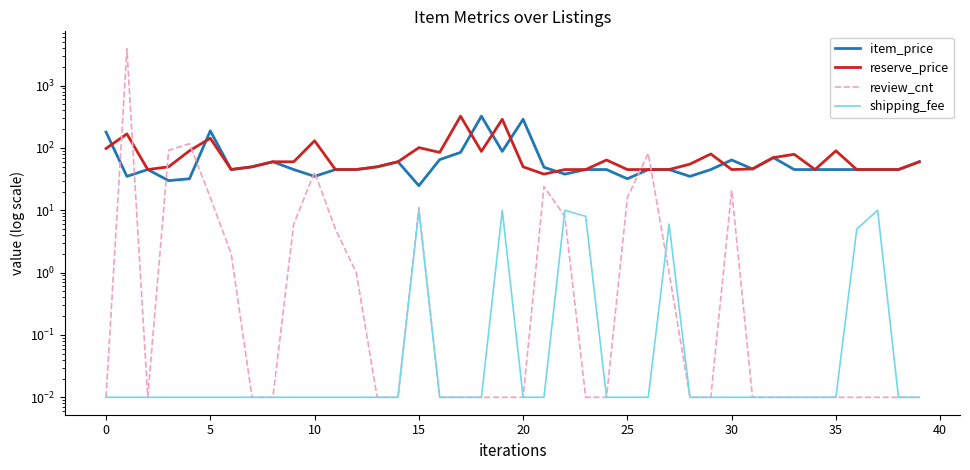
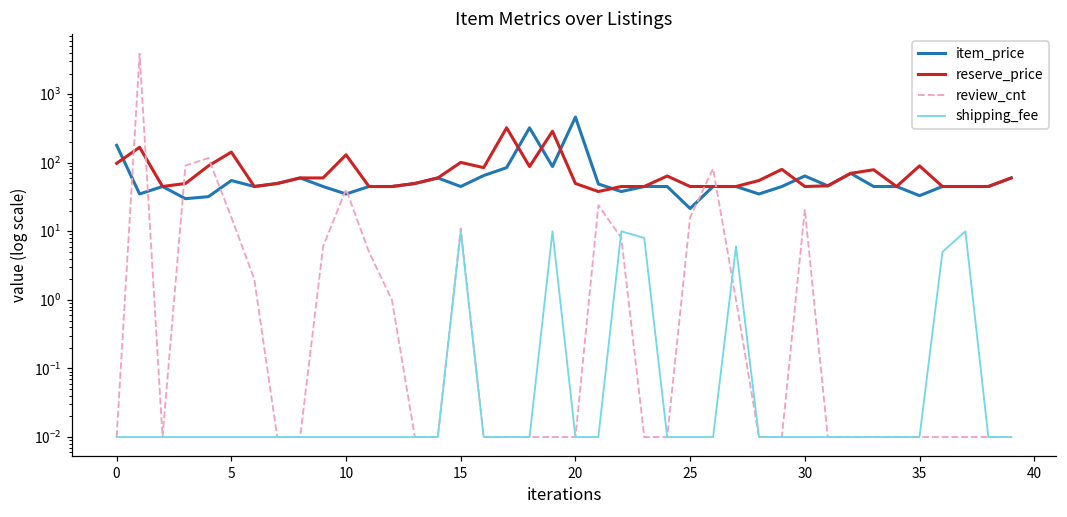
  {
    "item_price": {
      "0": 180,
-     "5": 190,
+     "5": 60,
      "10": 40,
-     "15": 25,
-     "20": 300,
-     "25": 30,
+     "15": 50,
+     "20": 500,
+     "25": 22,
      "30": 60,
-     "35": 50
+     "35": 30
    },
    "reserve_price": {
      "0": 100,
      "5": 140,
      "10": 130,
      "15": 100,
      "20": 50,
      "25": 50,
      "30": 50,
      "35": 90
    },
    "review_cnt": {
      "5": 16,
      "10": 40,
      "15": 11,
      "25": 16,
      "30": 21
    },
    "shipping_fee": {
      "5": 0.010,
      "10": 0.010,
      "15": 10,
      "25": 0.010,
      "30": 0.010
    }
  }
